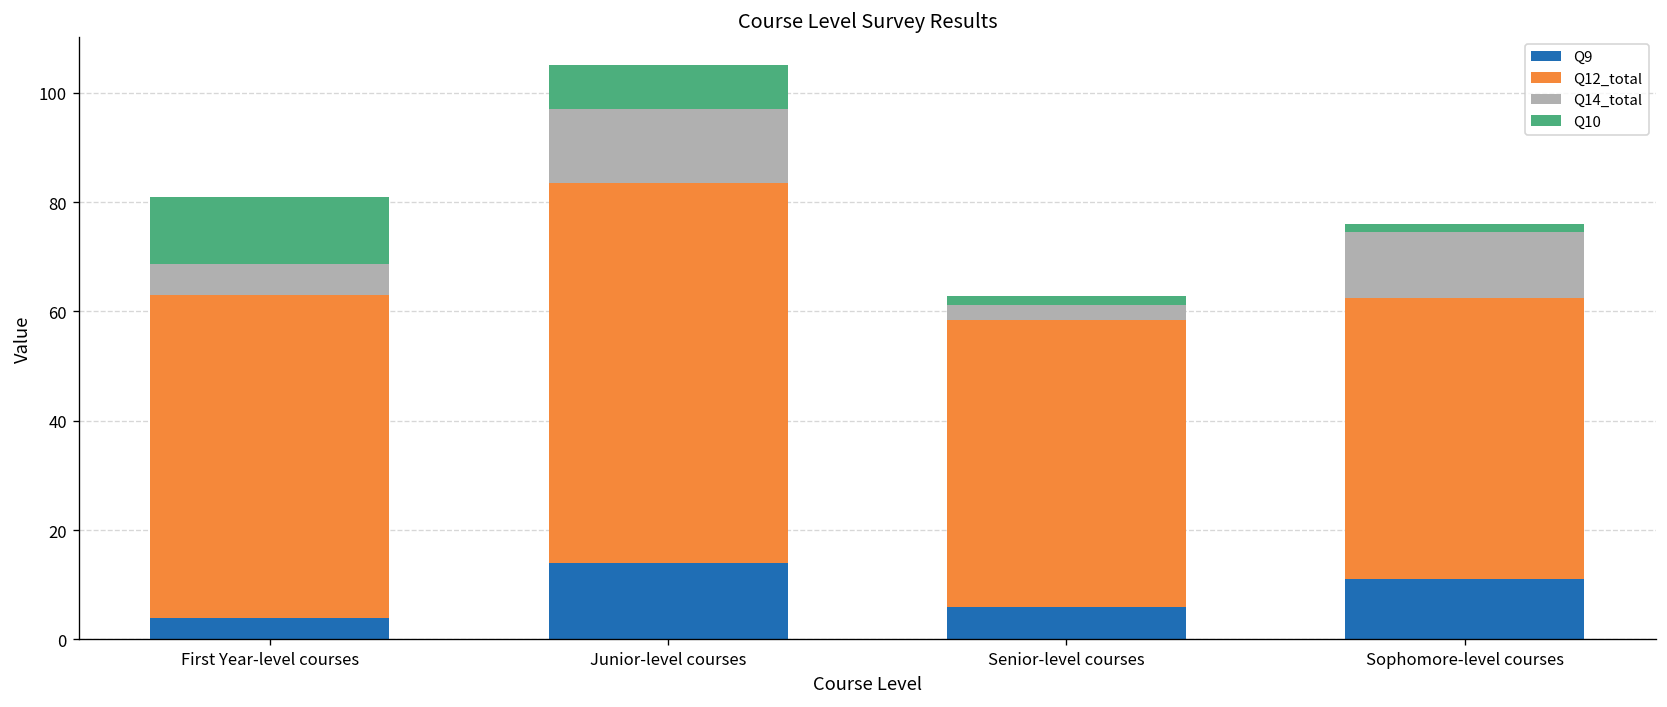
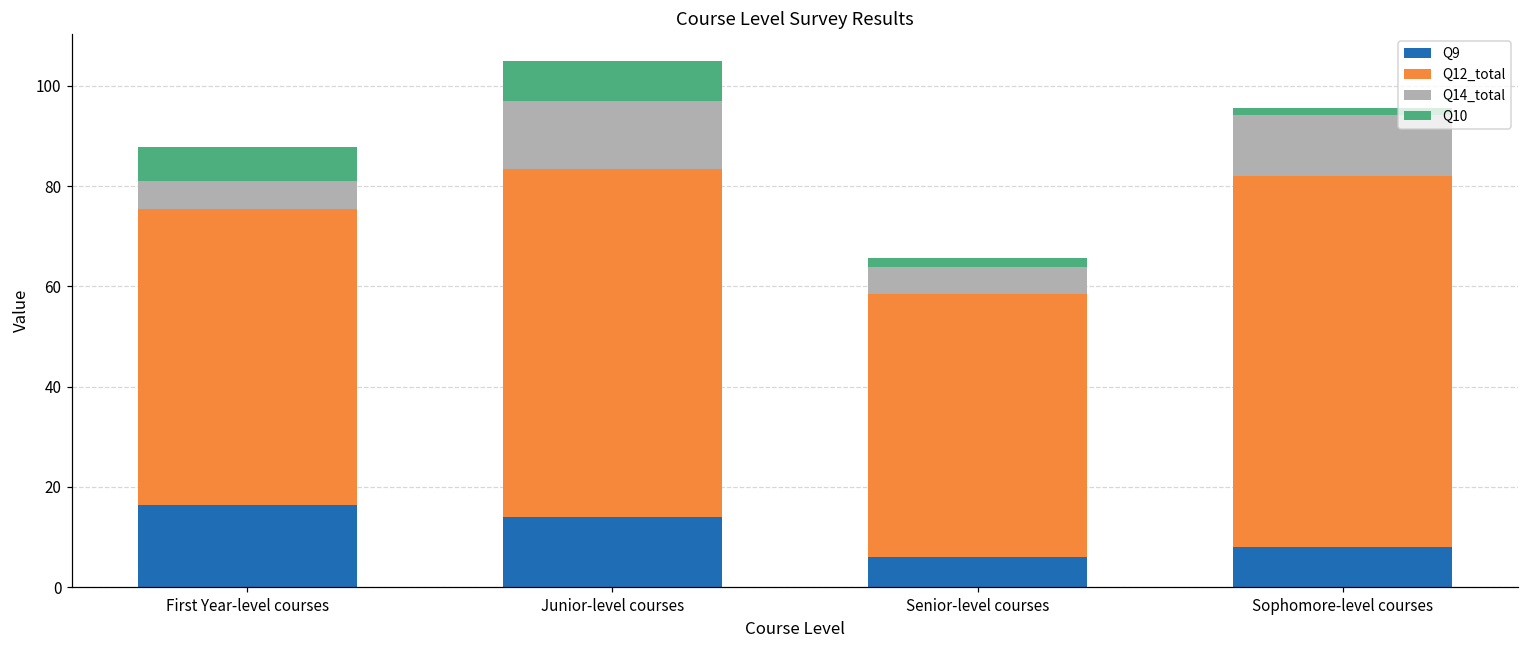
  {
    "Q9": {
-     "First Year-level courses": 4,
+     "First Year-level courses": 16,
      "Junior-level courses": 14,
      "Senior-level courses": 6,
-     "Sophomore-level courses": 11
+     "Sophomore-level courses": 8
    },
    "Q12_total": {
      "First Year-level courses": 59,
      "Junior-level courses": 70,
      "Senior-level courses": 52,
-     "Sophomore-level courses": 52
+     "Sophomore-level courses": 74
    },
    "Q14_total": {
      "First Year-level courses": 6,
      "Junior-level courses": 14,
-     "Senior-level courses": 3,
+     "Senior-level courses": 6,
      "Sophomore-level courses": 12
    },
    "Q10": {
-     "First Year-level courses": 12,
+     "First Year-level courses": 7,
      "Junior-level courses": 8,
      "Senior-level courses": 2,
      "Sophomore-level courses": 1
    }
  }
